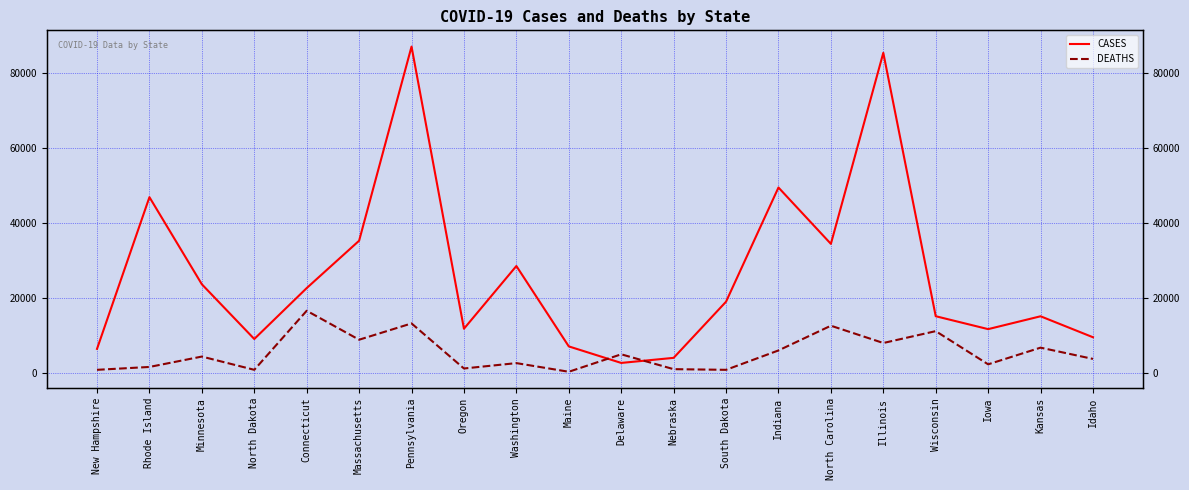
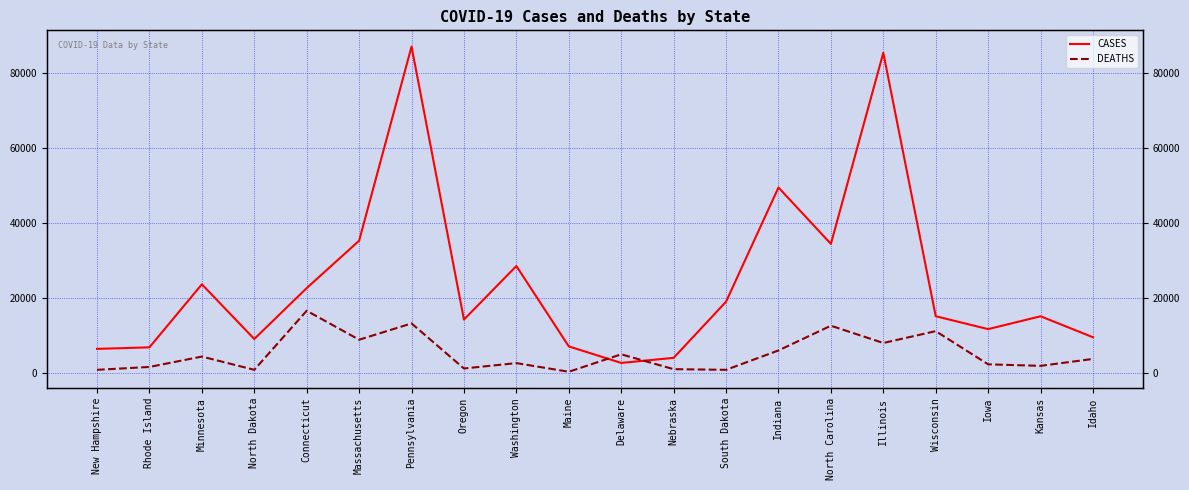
  {
    "CASES": {
      "New Hampshire": 6000,
-     "Rhode Island": 47000,
+     "Rhode Island": 7000,
      "Minnesota": 24000,
      "North Dakota": 9000,
      "Connecticut": 23000,
      "Massachusetts": 35000,
      "Pennsylvania": 87000,
-     "Oregon": 12000,
+     "Oregon": 14000,
      "Washington": 29000,
      "Maine": 7000,
      "Delaware": 3000,
      "Nebraska": 4000,
      "South Dakota": 19000,
      "Indiana": 50000,
      "North Carolina": 34000,
      "Illinois": 85000,
      "Wisconsin": 15000,
      "Iowa": 12000,
      "Kansas": 15000,
      "Idaho": 10000
    },
    "DEATHS": {
      "New Hampshire": 1000,
      "Rhode Island": 2000,
      "Minnesota": 4000,
      "North Dakota": 1000,
      "Connecticut": 17000,
      "Massachusetts": 9000,
      "Pennsylvania": 13000,
      "Oregon": 1000,
      "Washington": 3000,
      "Maine": 0,
      "Delaware": 5000,
      "Nebraska": 1000,
      "South Dakota": 1000,
      "Indiana": 6000,
      "North Carolina": 13000,
      "Illinois": 8000,
      "Wisconsin": 11000,
      "Iowa": 2000,
-     "Kansas": 7000,
+     "Kansas": 2000,
      "Idaho": 4000
    }
  }
